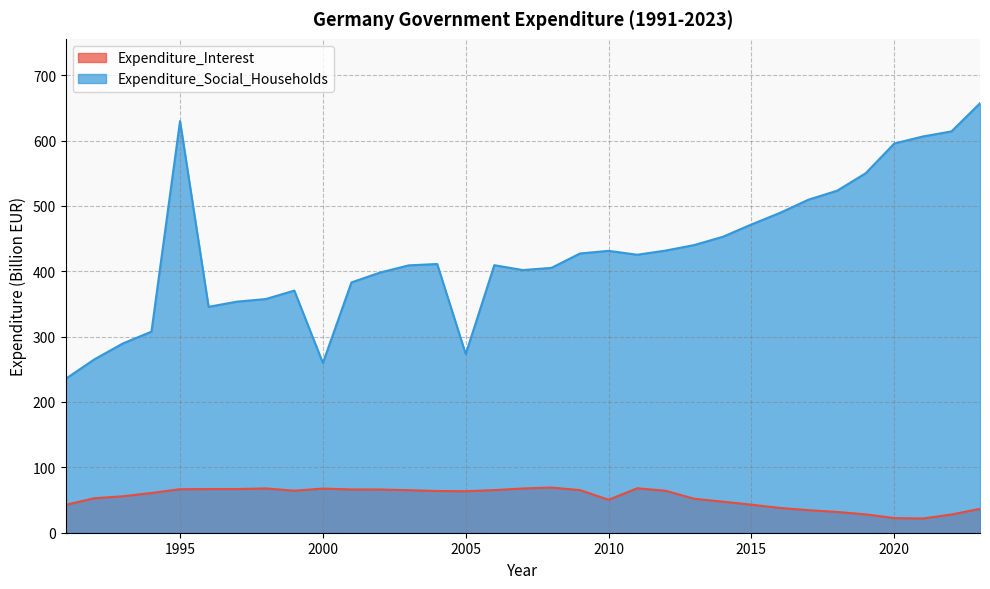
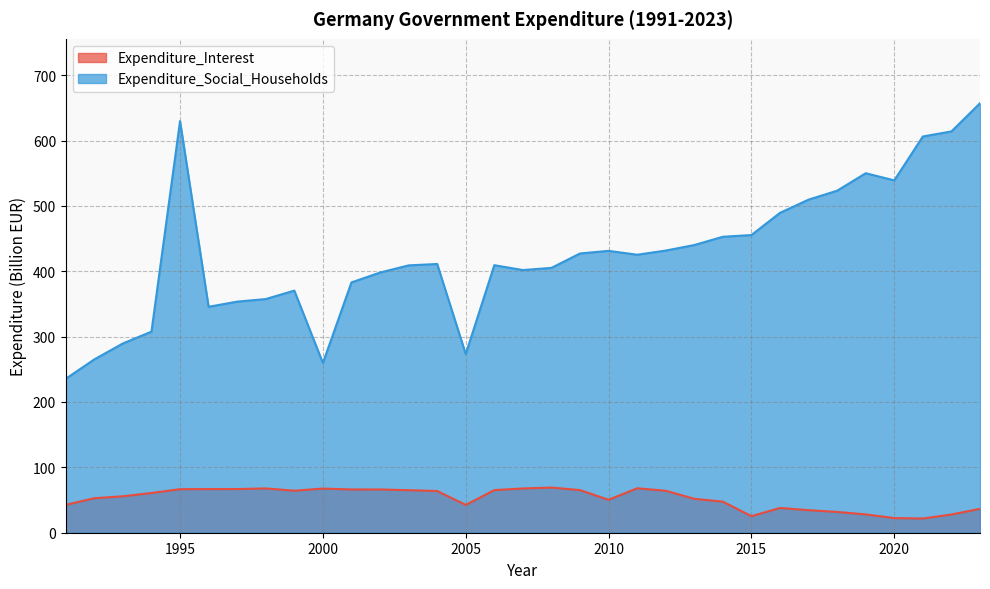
  {
    "Expenditure_Interest": {
      "1995": 70,
      "2000": 70,
-     "2005": 60,
+     "2005": 40,
      "2010": 50,
-     "2015": 40,
+     "2015": 30,
      "2020": 20
    },
    "Expenditure_Social_Households": {
      "1995": 630,
      "2000": 260,
      "2005": 270,
      "2010": 430,
-     "2015": 470,
-     "2020": 600
+     "2015": 460,
+     "2020": 540
    }
  }
